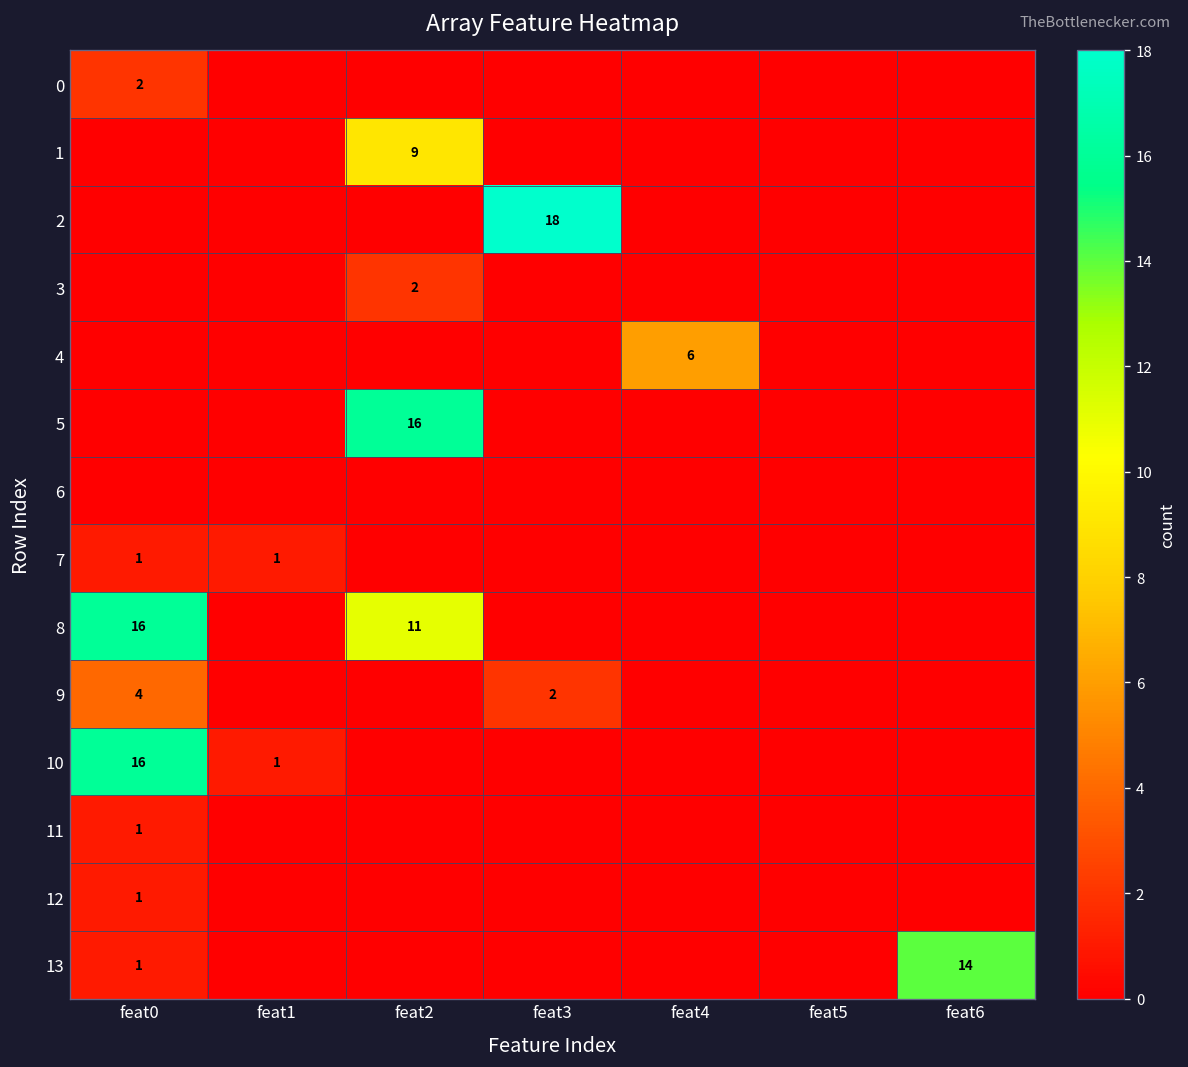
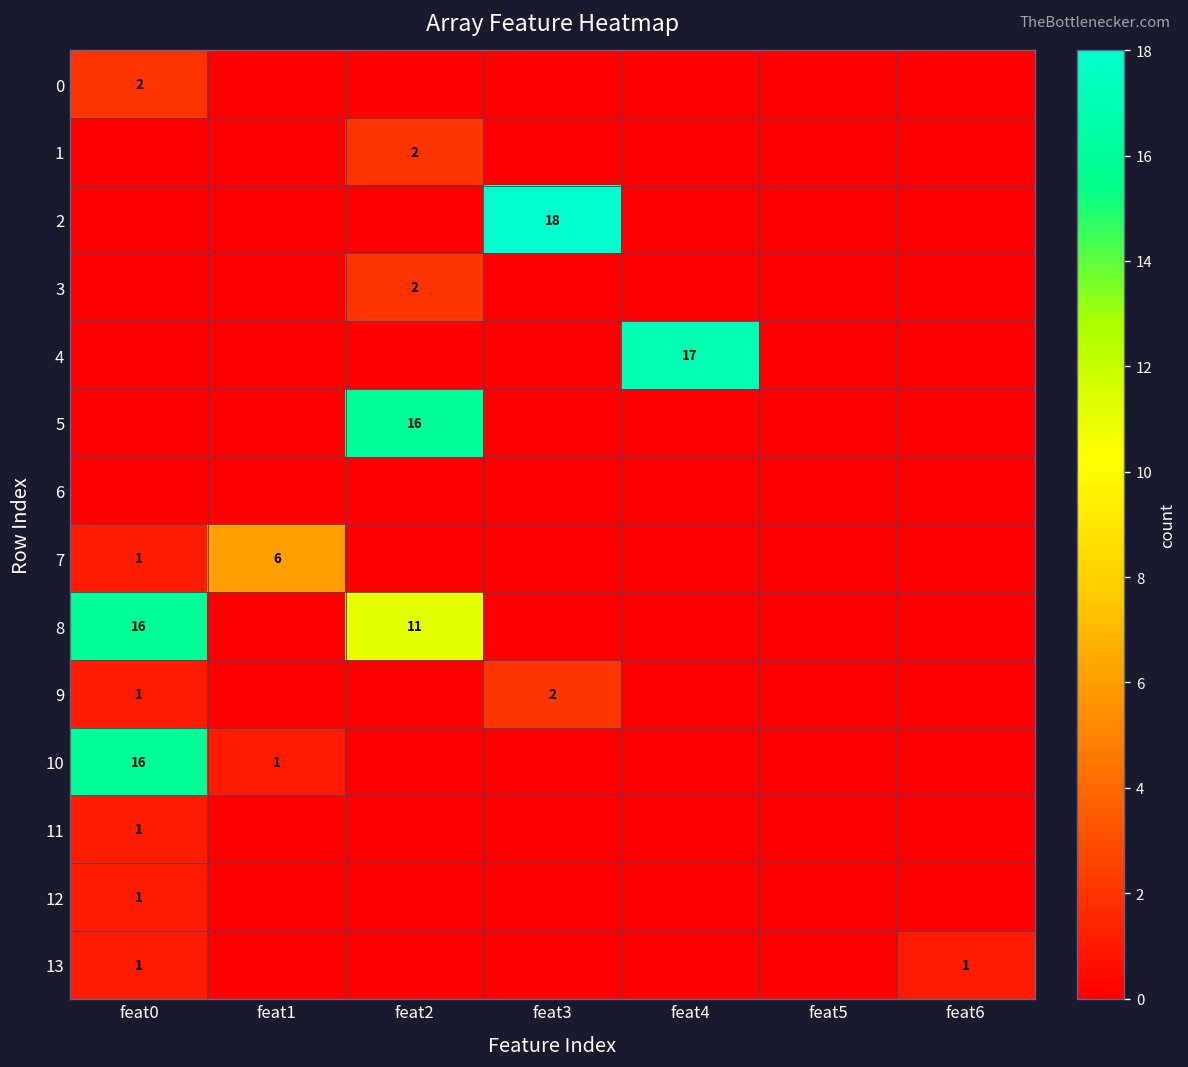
  {
    "0": {
      "feat0": 2
    },
    "1": {
-     "feat2": 9
+     "feat2": 2
    },
    "2": {
      "feat3": 18
    },
    "3": {
      "feat2": 2
    },
    "4": {
-     "feat4": 6
+     "feat4": 17
    },
    "5": {
      "feat2": 16
    },
    "7": {
      "feat0": 1,
-     "feat1": 1
+     "feat1": 6
    },
    "8": {
      "feat0": 16,
      "feat2": 11
    },
    "9": {
-     "feat0": 4,
+     "feat0": 1,
      "feat3": 2
    },
    "10": {
      "feat0": 16,
      "feat1": 1
    },
    "11": {
      "feat0": 1
    },
    "12": {
      "feat0": 1
    },
    "13": {
      "feat0": 1,
-     "feat6": 14
+     "feat6": 1
    }
  }
